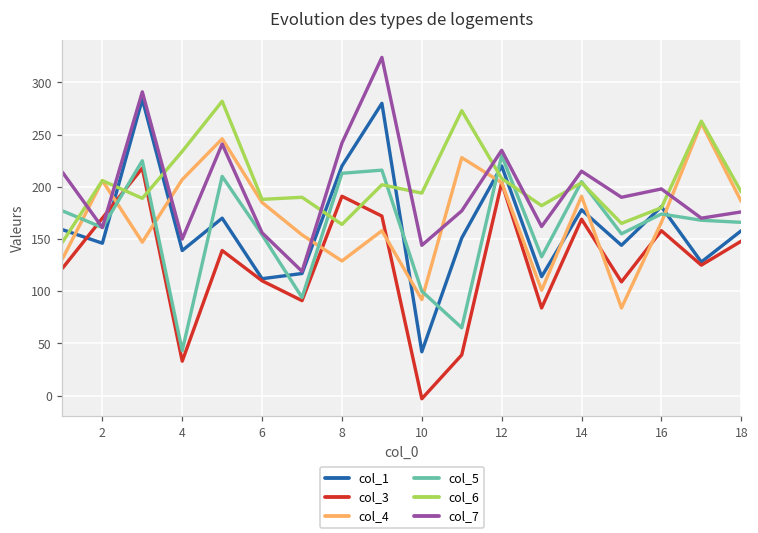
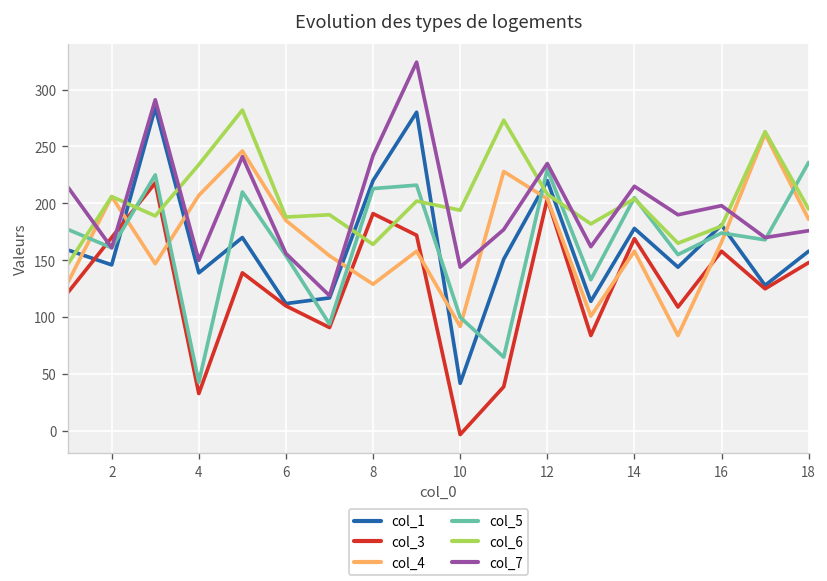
  {
    "col_1": {
      "2": 150,
      "4": 140,
      "8": 220,
      "10": 40,
      "12": 220,
      "14": 180,
      "18": 160
    },
    "col_3": {
      "2": 170,
      "4": 30,
      "8": 190,
      "10": 0,
      "14": 170,
      "16": 160,
      "18": 150
    },
    "col_4": {
      "4": 210,
      "6": 190,
      "8": 130,
      "10": 90,
-     "14": 190,
+     "14": 160,
      "16": 170,
      "18": 190
    },
    "col_5": {
      "4": 40,
      "8": 210,
      "10": 100,
      "12": 230,
      "16": 170,
-     "18": 170
+     "18": 240
    },
    "col_6": {
      "4": 230,
      "6": 190,
      "8": 160,
      "10": 190,
      "12": 210,
      "18": 200
    },
    "col_7": {
      "4": 150,
      "8": 240,
      "10": 140,
      "12": 240,
      "14": 220,
      "16": 200,
      "18": 180
    }
  }
